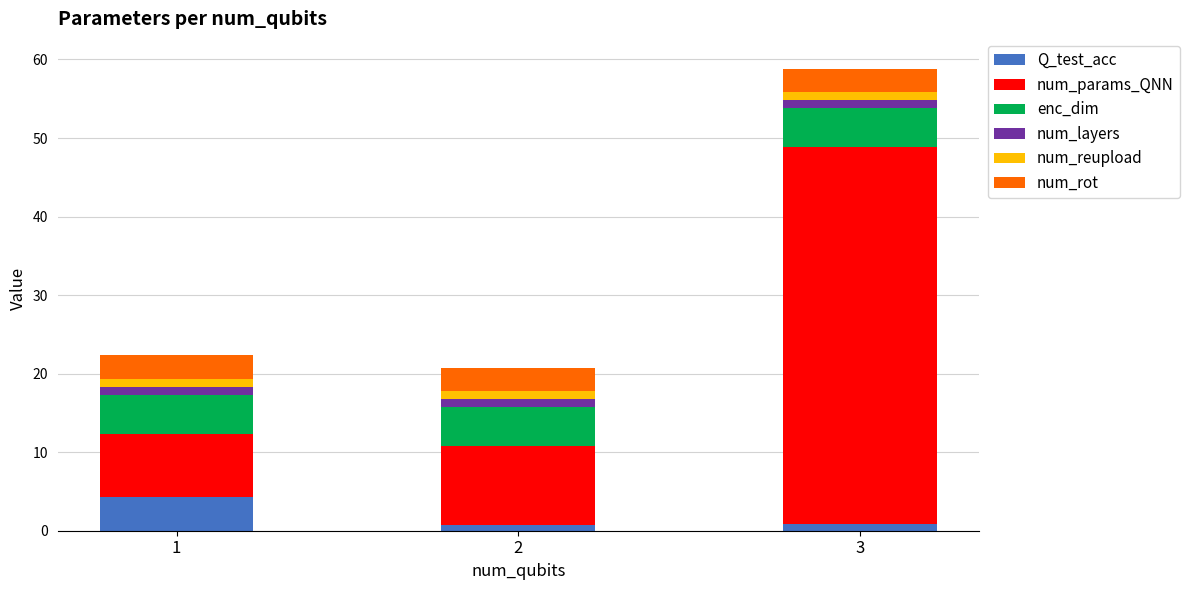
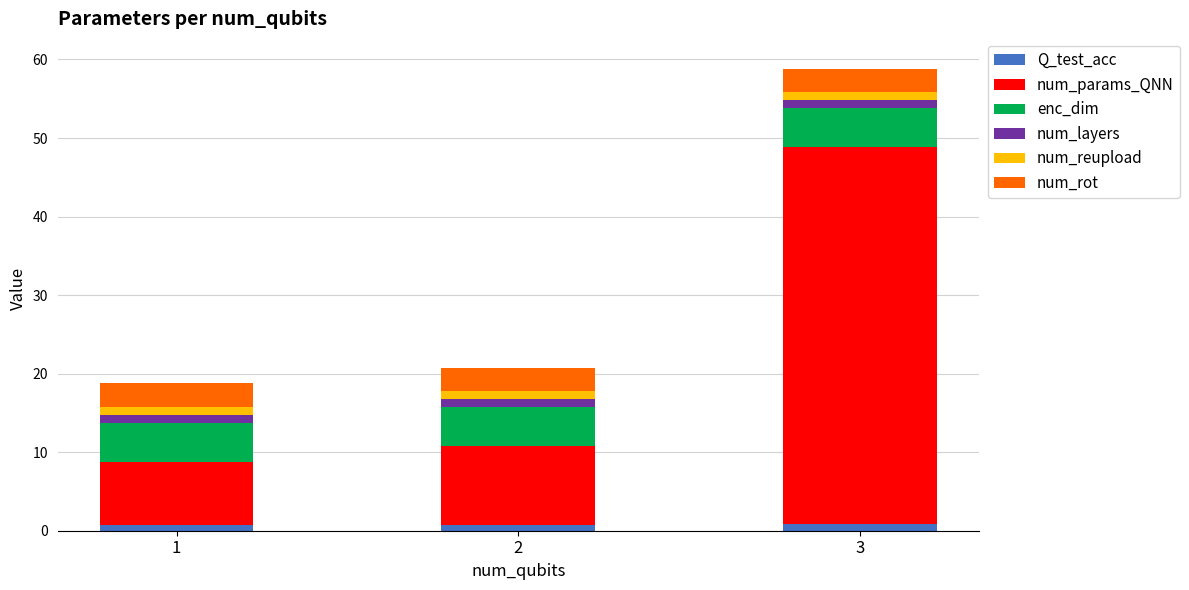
  {
    "Q_test_acc": {
-     "1": 4,
+     "1": 1,
      "2": 1,
      "3": 1
    },
    "num_params_QNN": {
      "1": 8,
      "2": 10,
      "3": 48
    },
    "enc_dim": {
      "1": 5,
      "2": 5,
      "3": 5
    },
    "num_layers": {
      "1": 1,
      "2": 1,
      "3": 1
    },
    "num_reupload": {
      "1": 1,
      "2": 1,
      "3": 1
    },
    "num_rot": {
      "1": 3,
      "2": 3,
      "3": 3
    }
  }
